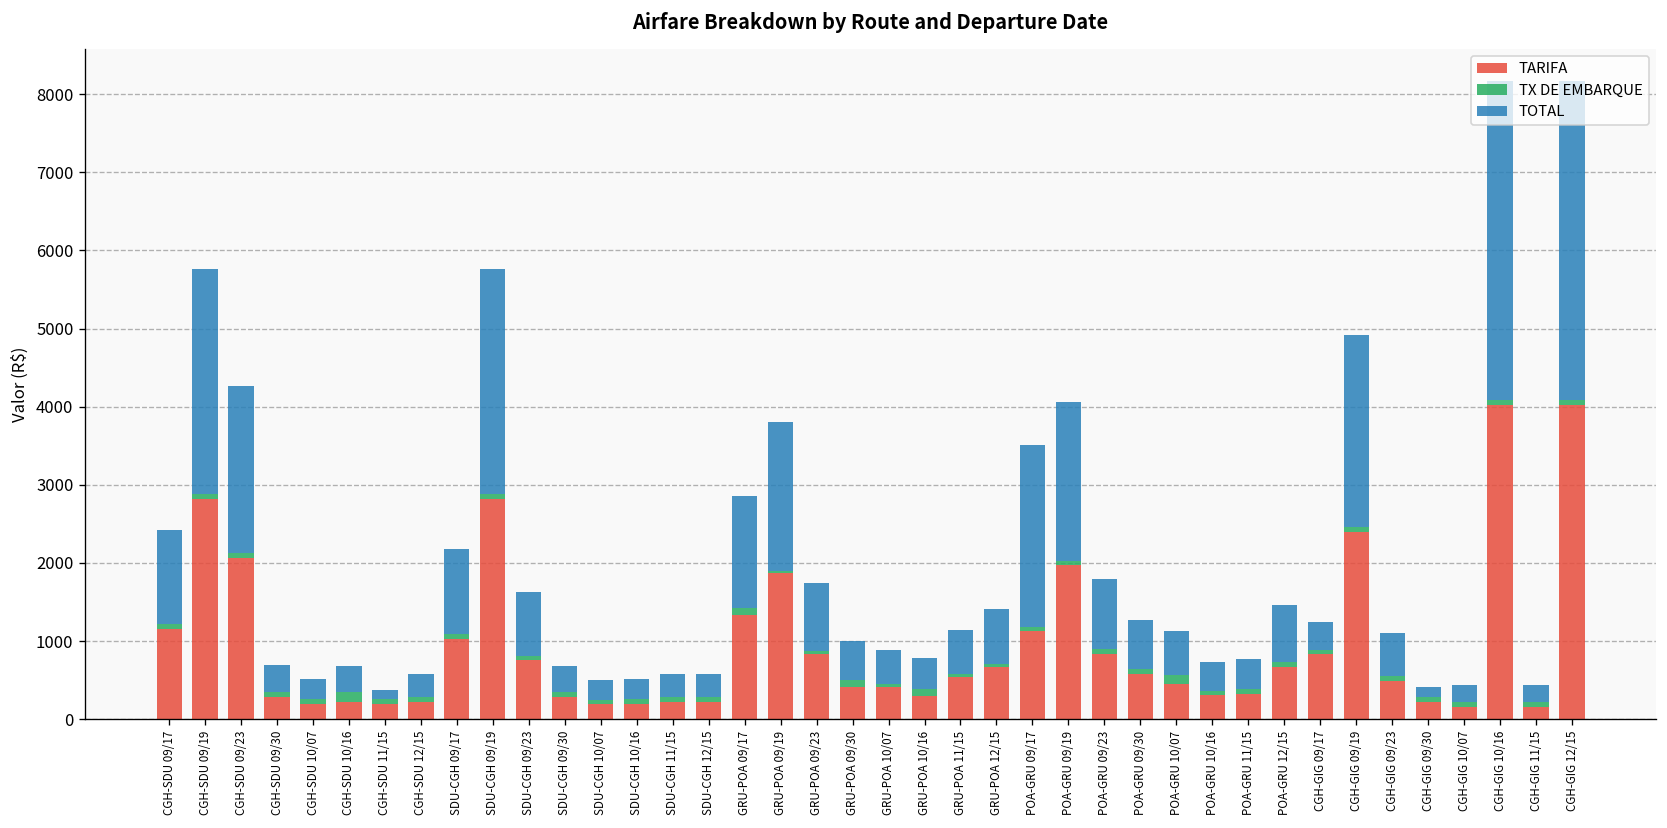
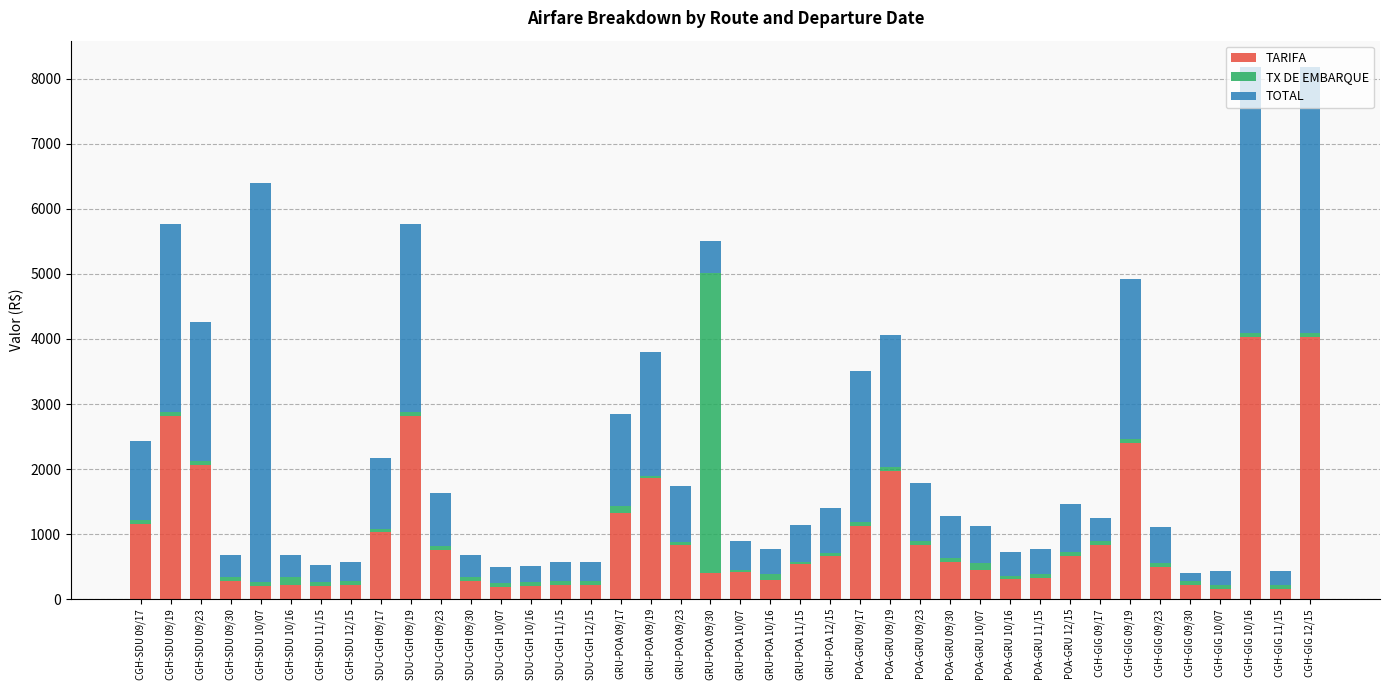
  {
    "TARIFA": {
      "CGH-SDU 09/17": 1200,
      "CGH-SDU 09/19": 2800,
      "CGH-SDU 09/23": 2100,
      "CGH-SDU 09/30": 300,
      "CGH-SDU 10/07": 200,
      "CGH-SDU 10/16": 200,
      "CGH-SDU 11/15": 200,
      "CGH-SDU 12/15": 200,
      "SDU-CGH 09/17": 1000,
      "SDU-CGH 09/19": 2800,
      "SDU-CGH 09/23": 800,
      "SDU-CGH 09/30": 300,
      "SDU-CGH 10/07": 200,
      "SDU-CGH 10/16": 200,
      "SDU-CGH 11/15": 200,
      "SDU-CGH 12/15": 200,
      "GRU-POA 09/17": 1300,
      "GRU-POA 09/19": 1900,
      "GRU-POA 09/23": 800,
      "GRU-POA 09/30": 400,
      "GRU-POA 10/07": 400,
      "GRU-POA 10/16": 300,
      "GRU-POA 11/15": 500,
      "GRU-POA 12/15": 700,
      "POA-GRU 09/17": 1100,
      "POA-GRU 09/19": 2000,
      "POA-GRU 09/23": 800,
      "POA-GRU 09/30": 600,
      "POA-GRU 10/07": 400,
      "POA-GRU 10/16": 300,
      "POA-GRU 11/15": 300,
      "POA-GRU 12/15": 700,
      "CGH-GIG 09/17": 800,
      "CGH-GIG 09/19": 2400,
      "CGH-GIG 09/23": 500,
      "CGH-GIG 09/30": 200,
      "CGH-GIG 10/07": 200,
      "CGH-GIG 10/16": 4000,
      "CGH-GIG 11/15": 200,
      "CGH-GIG 12/15": 4000
    },
    "TX DE EMBARQUE": {
      "CGH-SDU 09/17": 100,
      "CGH-SDU 09/19": 100,
      "CGH-SDU 09/23": 100,
      "CGH-SDU 09/30": 100,
      "CGH-SDU 10/07": 100,
      "CGH-SDU 10/16": 100,
      "CGH-SDU 11/15": 100,
      "CGH-SDU 12/15": 100,
      "SDU-CGH 09/17": 100,
      "SDU-CGH 09/19": 100,
      "SDU-CGH 09/23": 100,
      "SDU-CGH 09/30": 100,
      "SDU-CGH 10/07": 100,
      "SDU-CGH 10/16": 100,
      "SDU-CGH 11/15": 100,
      "SDU-CGH 12/15": 100,
      "GRU-POA 09/17": 100,
-     "GRU-POA 09/30": 100,
+     "GRU-POA 09/30": 4600,
      "GRU-POA 10/16": 100,
      "POA-GRU 09/17": 100,
      "POA-GRU 09/19": 100,
      "POA-GRU 09/23": 100,
      "POA-GRU 09/30": 100,
      "POA-GRU 10/07": 100,
      "POA-GRU 10/16": 100,
      "POA-GRU 11/15": 100,
      "POA-GRU 12/15": 100,
      "CGH-GIG 09/17": 100,
      "CGH-GIG 09/19": 100,
      "CGH-GIG 09/23": 100,
      "CGH-GIG 09/30": 100,
      "CGH-GIG 10/07": 100,
      "CGH-GIG 10/16": 100,
      "CGH-GIG 11/15": 100,
      "CGH-GIG 12/15": 100
    },
    "TOTAL": {
      "CGH-SDU 09/17": 1200,
      "CGH-SDU 09/19": 2900,
      "CGH-SDU 09/23": 2100,
      "CGH-SDU 09/30": 300,
-     "CGH-SDU 10/07": 300,
+     "CGH-SDU 10/07": 6100,
      "CGH-SDU 10/16": 300,
-     "CGH-SDU 11/15": 100,
+     "CGH-SDU 11/15": 300,
      "CGH-SDU 12/15": 300,
      "SDU-CGH 09/17": 1100,
      "SDU-CGH 09/19": 2900,
      "SDU-CGH 09/23": 800,
      "SDU-CGH 09/30": 300,
      "SDU-CGH 10/07": 200,
      "SDU-CGH 10/16": 300,
      "SDU-CGH 11/15": 300,
      "SDU-CGH 12/15": 300,
      "GRU-POA 09/17": 1400,
      "GRU-POA 09/19": 1900,
      "GRU-POA 09/23": 900,
      "GRU-POA 09/30": 500,
      "GRU-POA 10/07": 400,
      "GRU-POA 10/16": 400,
      "GRU-POA 11/15": 600,
      "GRU-POA 12/15": 700,
      "POA-GRU 09/17": 2300,
      "POA-GRU 09/19": 2000,
      "POA-GRU 09/23": 900,
      "POA-GRU 09/30": 600,
      "POA-GRU 10/07": 600,
      "POA-GRU 10/16": 400,
      "POA-GRU 11/15": 400,
      "POA-GRU 12/15": 700,
      "CGH-GIG 09/17": 400,
      "CGH-GIG 09/19": 2500,
      "CGH-GIG 09/23": 600,
      "CGH-GIG 09/30": 100,
      "CGH-GIG 10/07": 200,
      "CGH-GIG 11/15": 200
    }
  }
